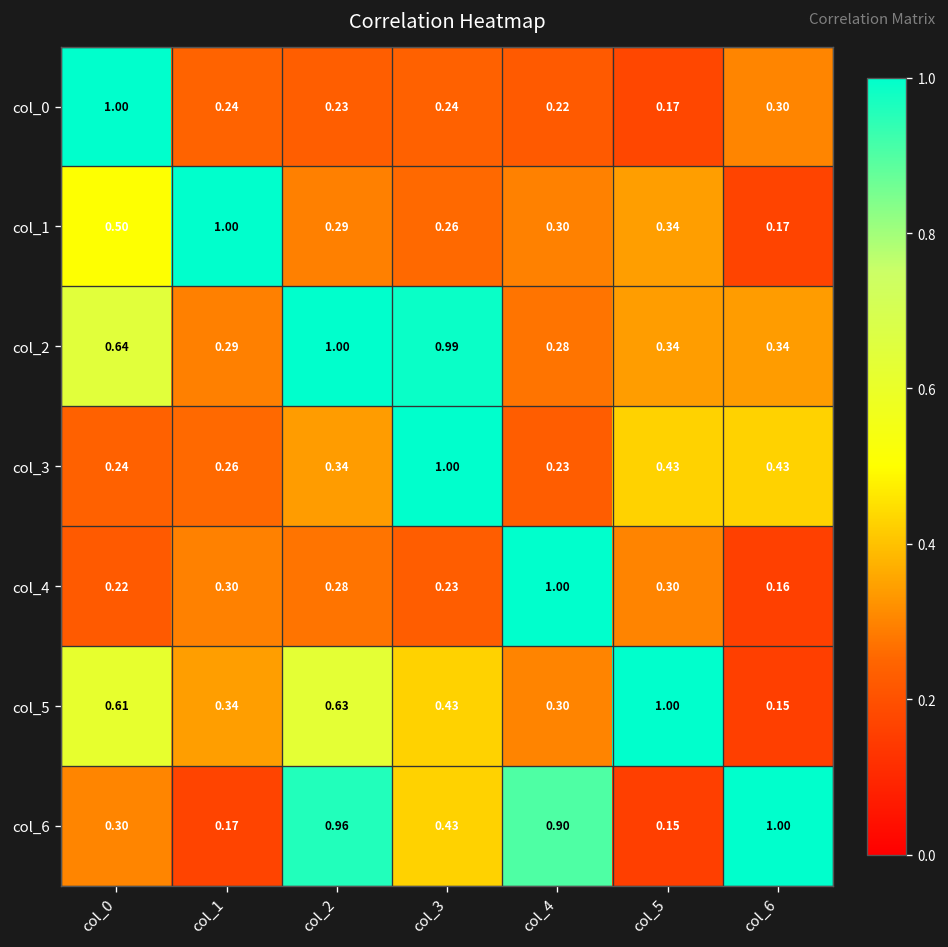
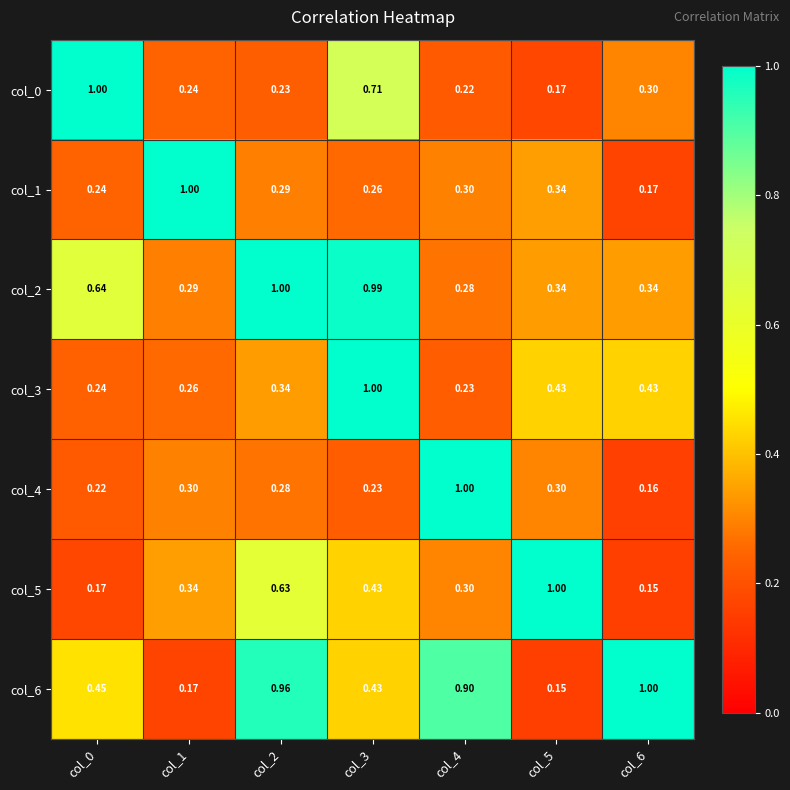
  {
    "col_0": {
      "col_0": 1.00,
      "col_1": 0.24,
      "col_2": 0.23,
-     "col_3": 0.24,
+     "col_3": 0.71,
      "col_4": 0.22,
      "col_5": 0.17,
      "col_6": 0.30
    },
    "col_1": {
-     "col_0": 0.50,
+     "col_0": 0.24,
      "col_1": 1.00,
      "col_2": 0.29,
      "col_3": 0.26,
      "col_4": 0.30,
      "col_5": 0.34,
      "col_6": 0.17
    },
    "col_2": {
      "col_0": 0.64,
      "col_1": 0.29,
      "col_2": 1.00,
      "col_3": 0.99,
      "col_4": 0.28,
      "col_5": 0.34,
      "col_6": 0.34
    },
    "col_3": {
      "col_0": 0.24,
      "col_1": 0.26,
      "col_2": 0.34,
      "col_3": 1.00,
      "col_4": 0.23,
      "col_5": 0.43,
      "col_6": 0.43
    },
    "col_4": {
      "col_0": 0.22,
      "col_1": 0.30,
      "col_2": 0.28,
      "col_3": 0.23,
      "col_4": 1.00,
      "col_5": 0.30,
      "col_6": 0.16
    },
    "col_5": {
-     "col_0": 0.61,
+     "col_0": 0.17,
      "col_1": 0.34,
      "col_2": 0.63,
      "col_3": 0.43,
      "col_4": 0.30,
      "col_5": 1.00,
      "col_6": 0.15
    },
    "col_6": {
-     "col_0": 0.30,
+     "col_0": 0.45,
      "col_1": 0.17,
      "col_2": 0.96,
      "col_3": 0.43,
      "col_4": 0.90,
      "col_5": 0.15,
      "col_6": 1.00
    }
  }
